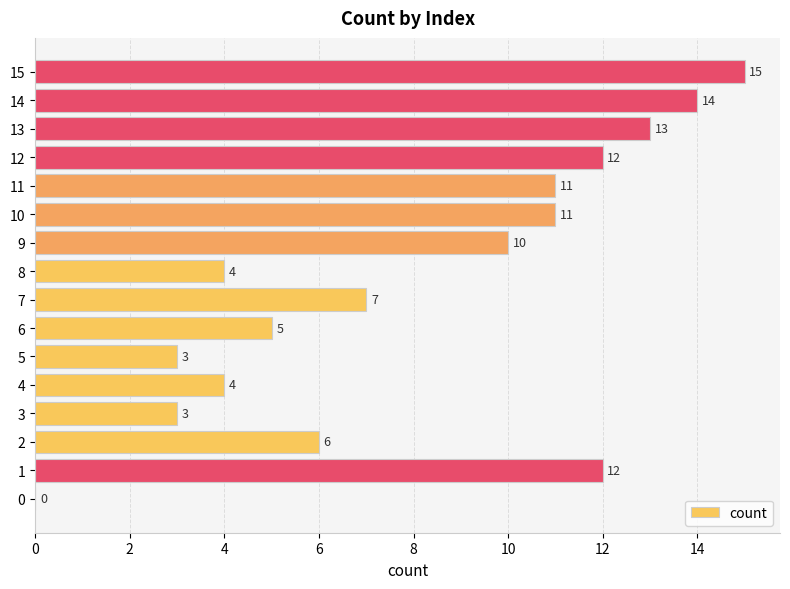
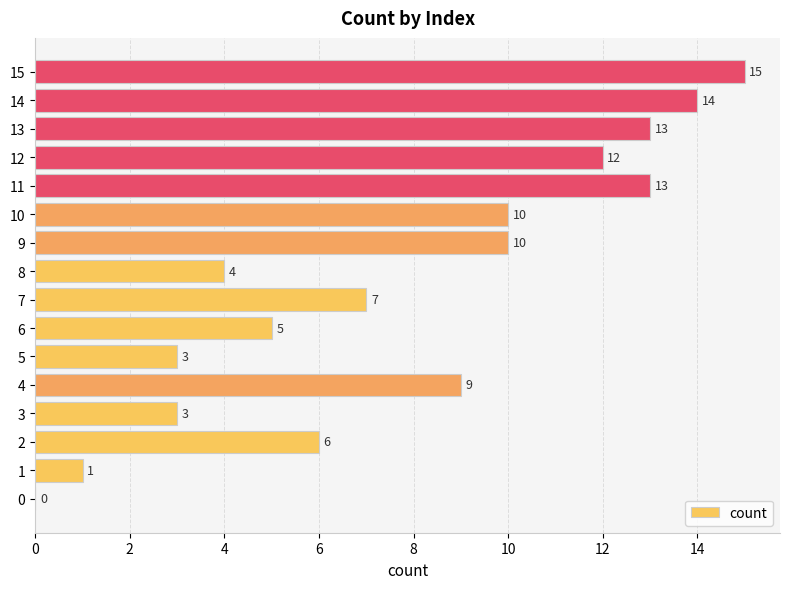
  {
    "15": 15,
    "14": 14,
    "13": 13,
    "12": 12,
-   "11": 11,
-   "10": 11,
+   "11": 13,
+   "10": 10,
    "9": 10,
    "8": 4,
    "7": 7,
    "6": 5,
    "5": 3,
-   "4": 4,
+   "4": 9,
    "3": 3,
    "2": 6,
-   "1": 12,
+   "1": 1,
    "0": 0
  }
